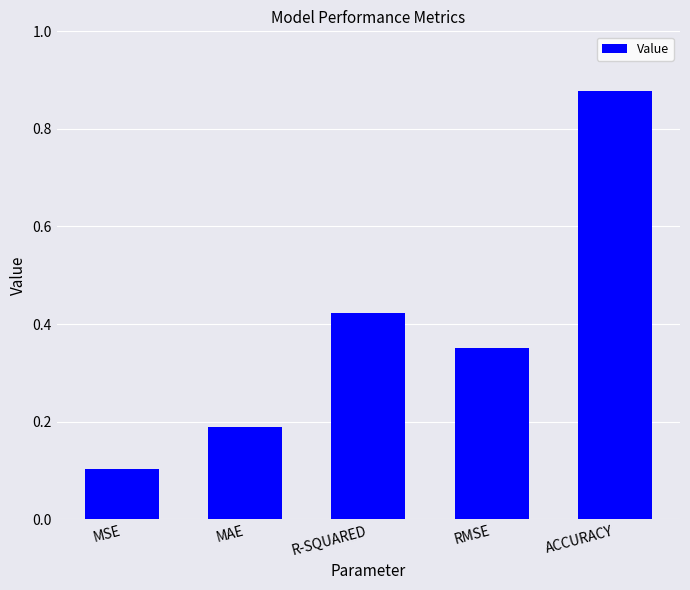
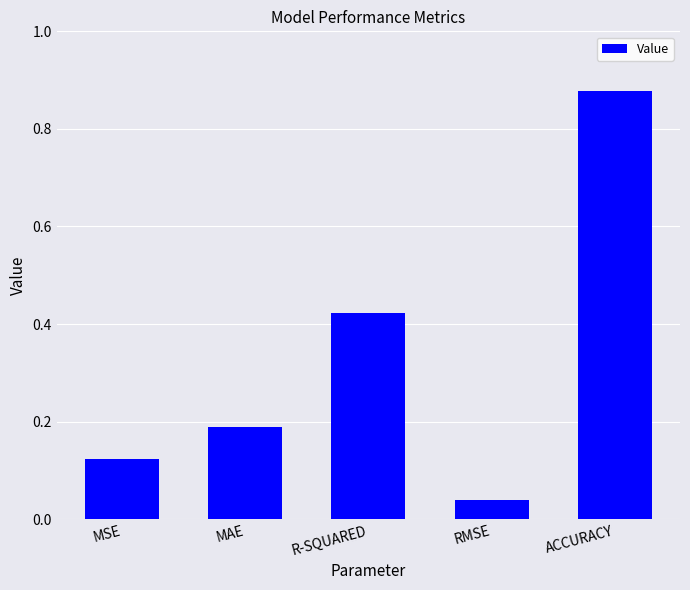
  {
-   "MSE": 0.10,
+   "MSE": 0.12,
    "MAE": 0.19,
    "R-SQUARED": 0.42,
-   "RMSE": 0.35,
+   "RMSE": 0.04,
    "ACCURACY": 0.88
  }
